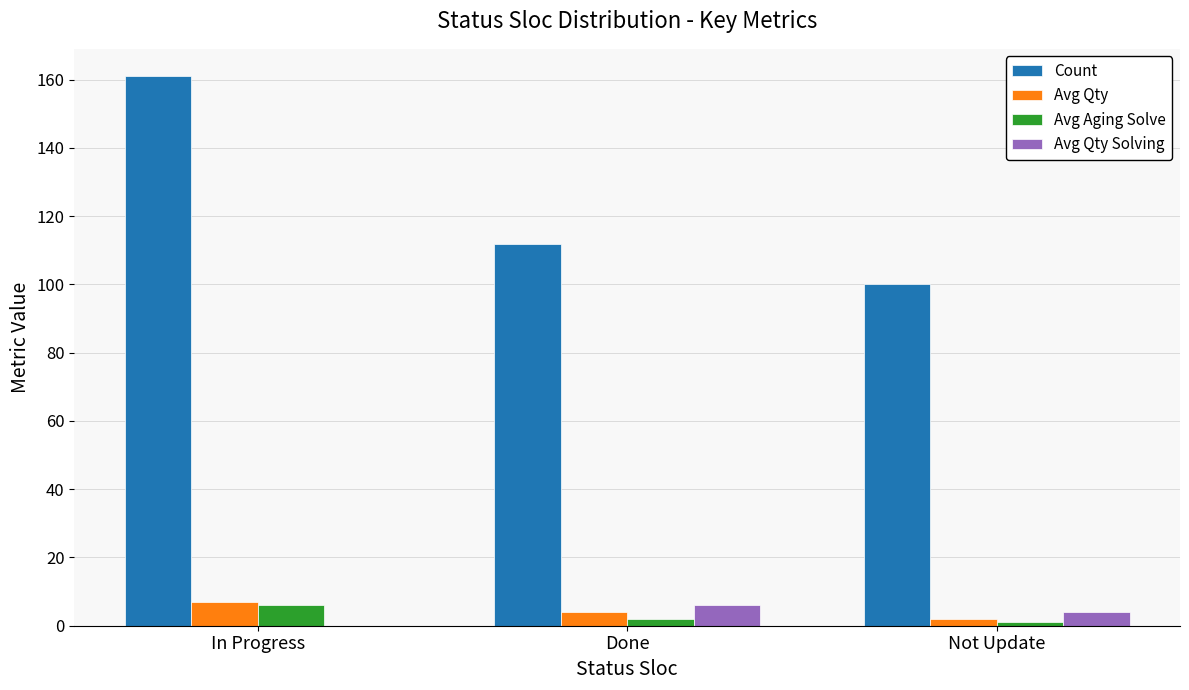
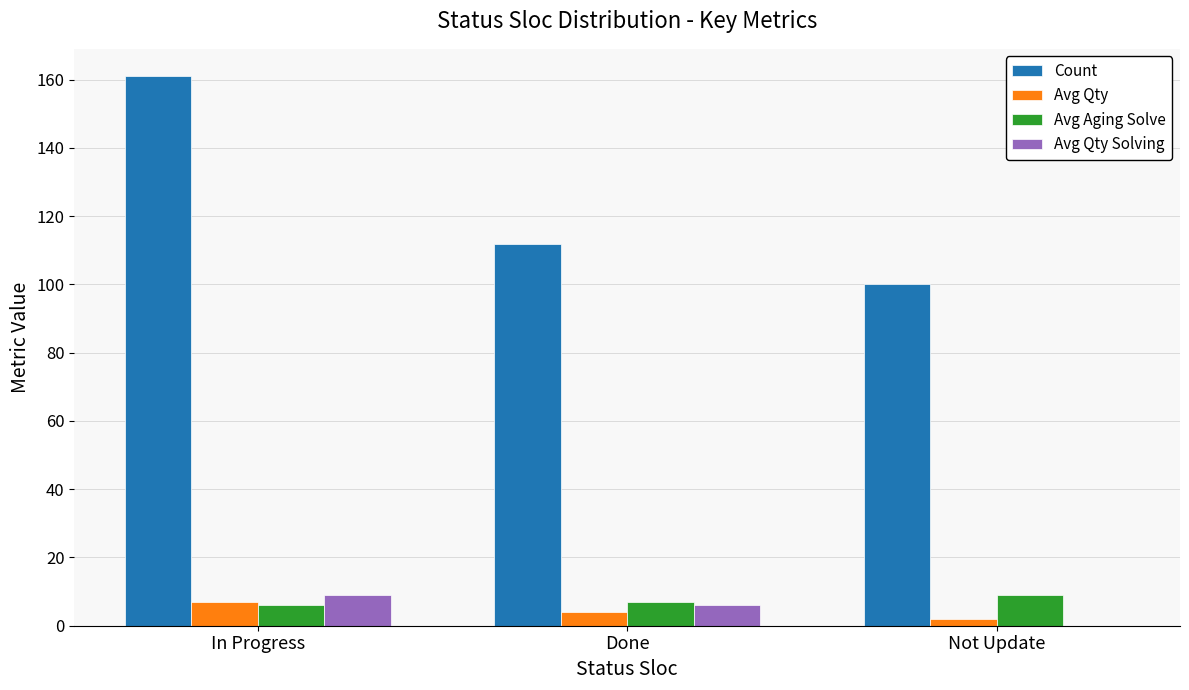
  {
    "Count": {
      "In Progress": 161,
      "Done": 112,
      "Not Update": 100
    },
    "Avg Qty": {
      "In Progress": 7,
      "Done": 4,
      "Not Update": 2
    },
    "Avg Aging Solve": {
      "In Progress": 6,
-     "Done": 2,
-     "Not Update": 1
+     "Done": 7,
+     "Not Update": 9
    },
    "Avg Qty Solving": {
-     "In Progress": 0,
+     "In Progress": 9,
      "Done": 6,
-     "Not Update": 4
+     "Not Update": 0
    }
  }
